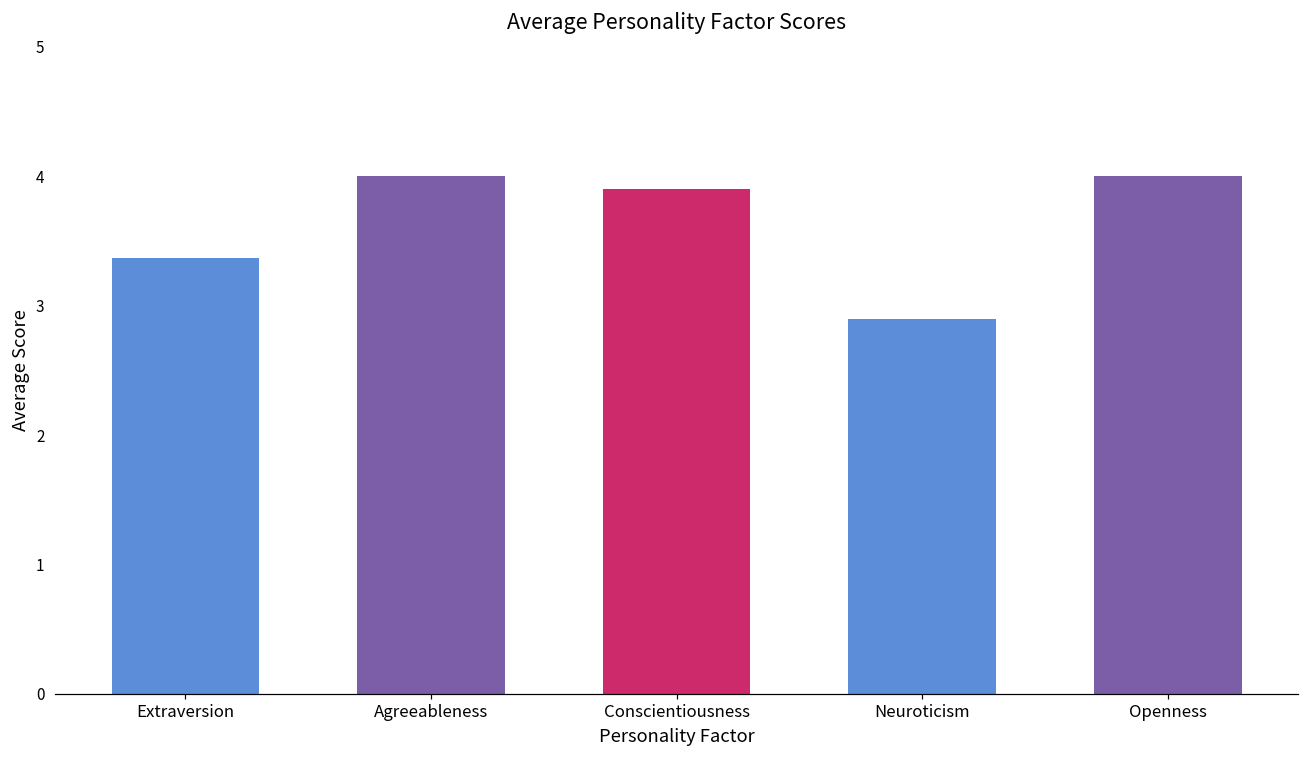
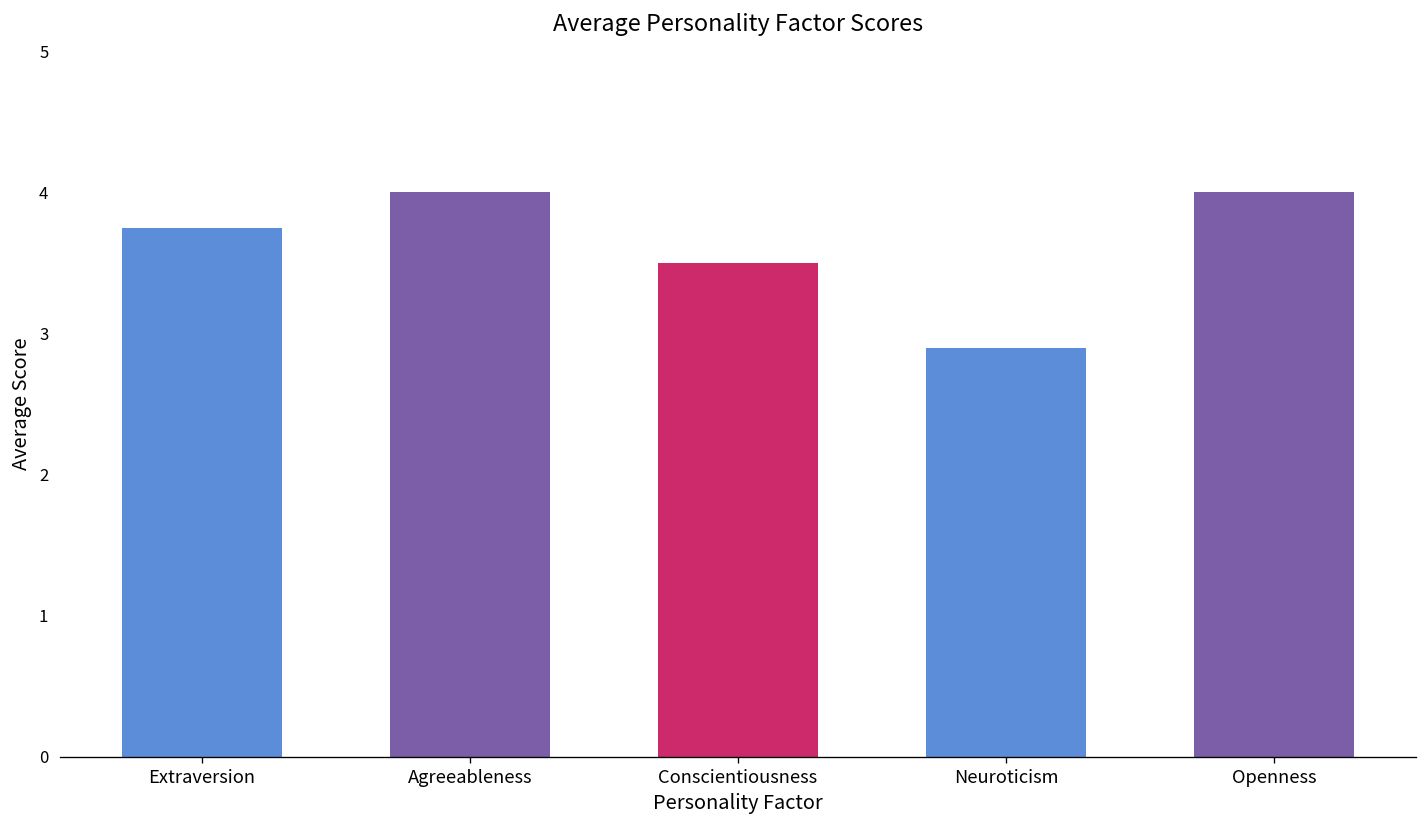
  {
-   "Extraversion": 3.37,
+   "Extraversion": 3.75,
    "Agreeableness": 4.00,
-   "Conscientiousness": 3.9,
+   "Conscientiousness": 3.5,
    "Neuroticism": 2.90,
    "Openness": 4.00
  }
